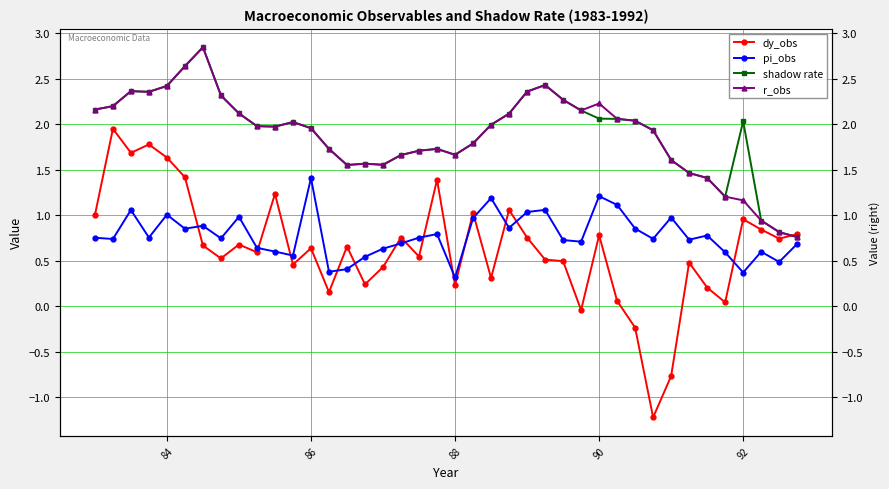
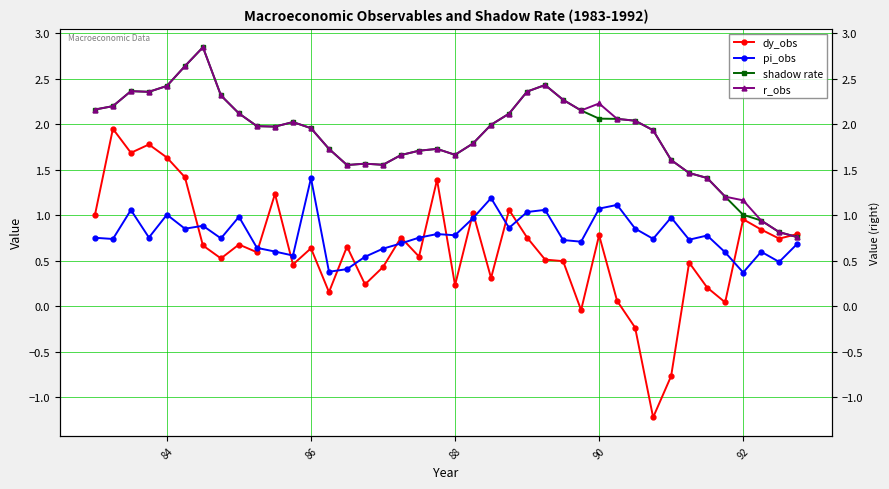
  {
    "dy_obs": {
      "84": 1.6,
      "86": 0.6,
      "88": 0.2,
      "90": 0.8,
      "92": 1.0
    },
    "pi_obs": {
      "84": 1.0,
      "86": 1.4,
-     "88": 0.3,
-     "90": 1.2,
+     "88": 0.8,
+     "90": 1.1,
      "92": 0.4
    },
    "shadow rate": {
      "90": 2.1,
-     "92": 2.0
+     "92": 1.0
    },
    "r_obs": {
      "90": 2.2,
      "92": 1.2
    }
  }
